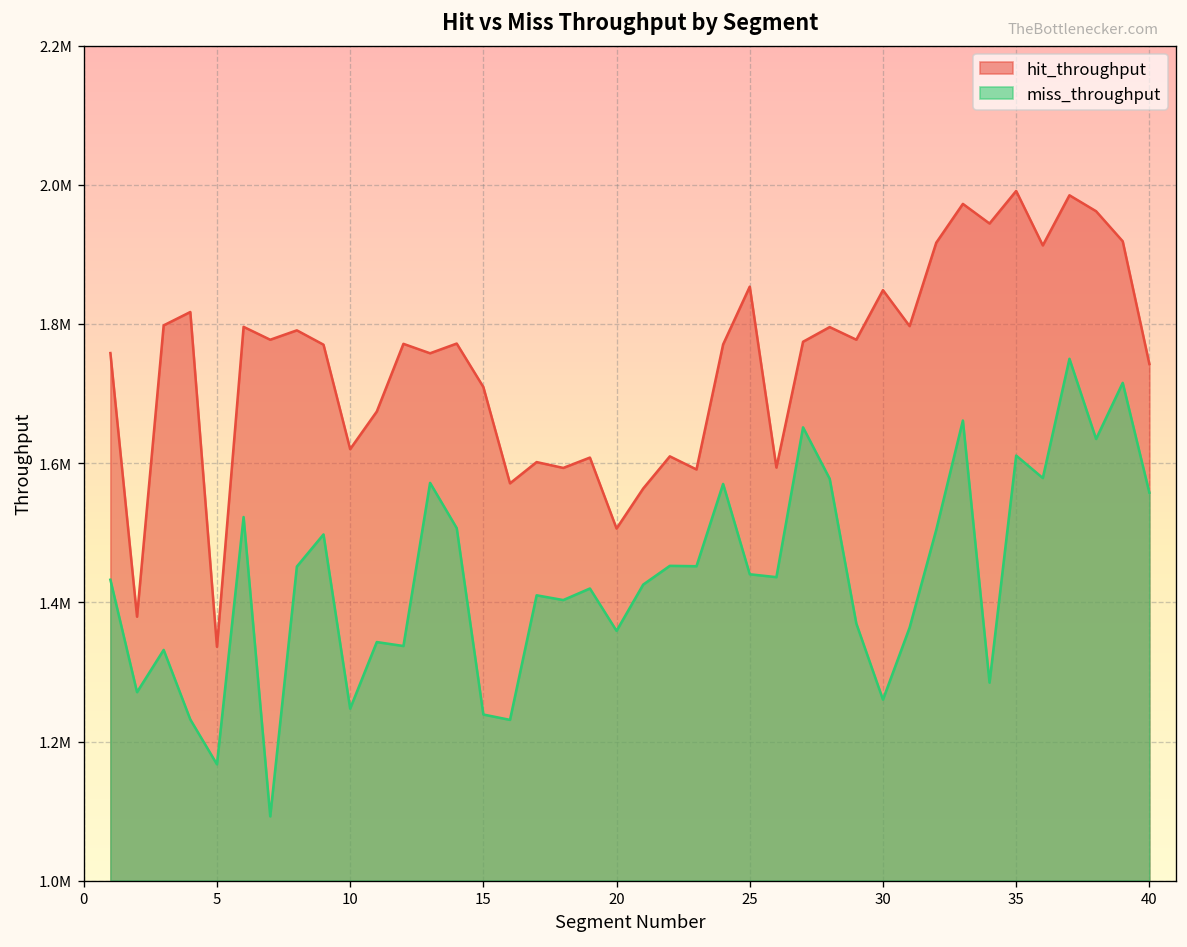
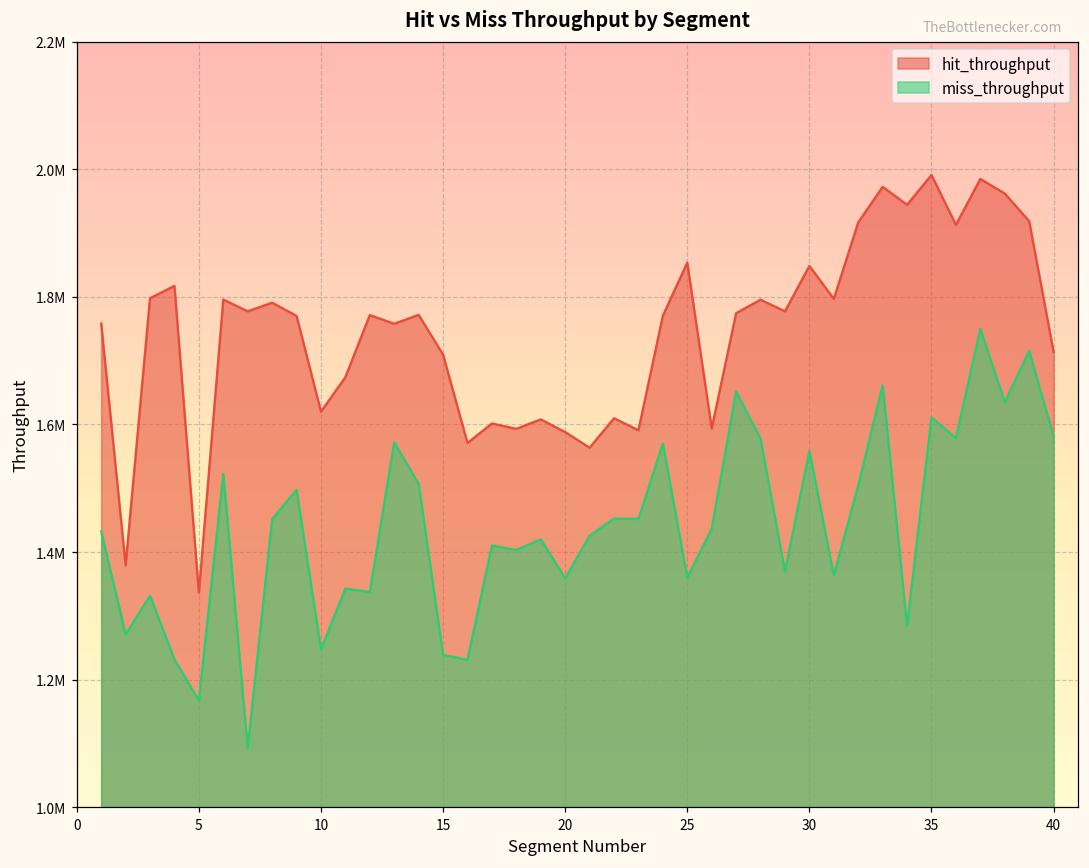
  {
    "hit_throughput": {
      "5": 1340000,
      "10": 1620000,
      "15": 1710000,
-     "20": 1510000,
+     "20": 1590000,
      "25": 1850000,
      "30": 1850000,
      "35": 1990000,
-     "40": 1740000
+     "40": 1710000
    },
    "miss_throughput": {
      "5": 1170000,
      "10": 1250000,
      "15": 1240000,
      "20": 1360000,
-     "25": 1440000,
-     "30": 1260000,
+     "25": 1360000,
+     "30": 1560000,
      "35": 1610000,
-     "40": 1560000
+     "40": 1580000
    }
  }
